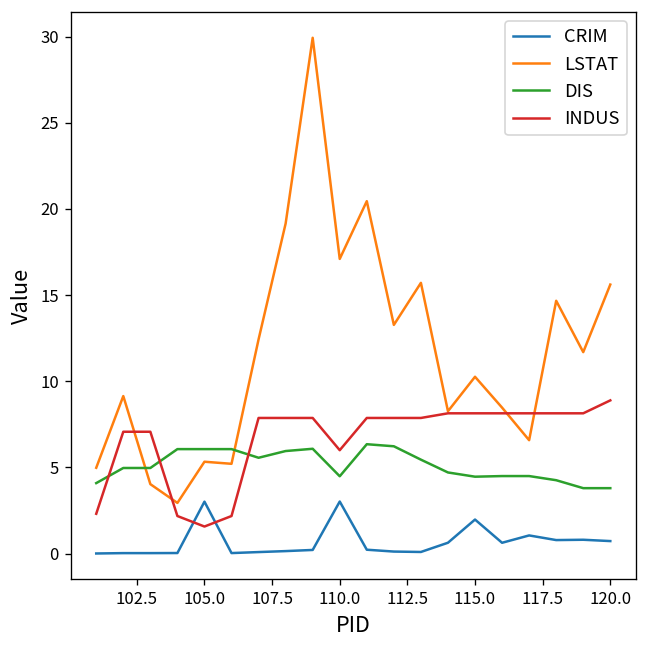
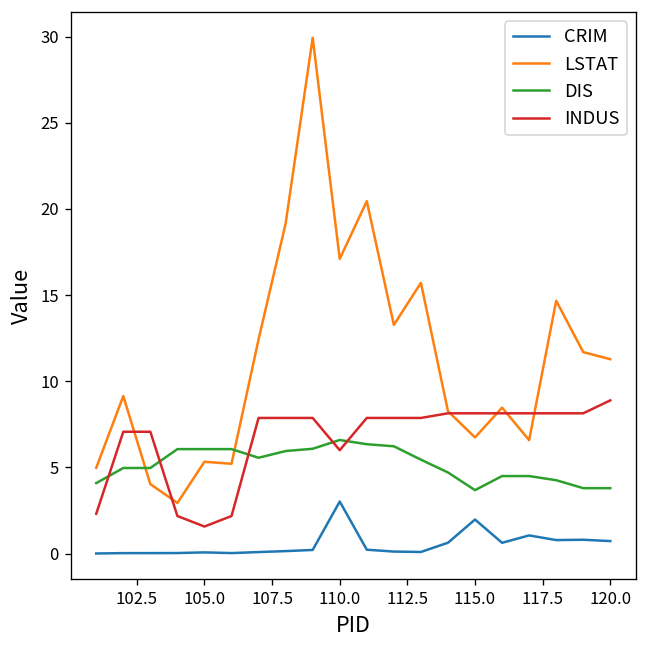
  {
    "CRIM": {
-     "105.0": 3.0,
+     "105.0": 0.1,
      "110.0": 3.0,
      "115.0": 2.0,
      "120.0": 0.7
    },
    "LSTAT": {
      "105.0": 5.3,
      "110.0": 17.1,
-     "115.0": 10.3,
-     "120.0": 15.6
+     "115.0": 6.7,
+     "120.0": 11.3
    },
    "DIS": {
      "105.0": 6.1,
-     "110.0": 4.5,
-     "115.0": 4.5,
+     "110.0": 6.6,
+     "115.0": 3.7,
      "120.0": 3.8
    },
    "INDUS": {
      "105.0": 1.6,
      "110.0": 6.0,
      "115.0": 8.1,
      "120.0": 8.9
    }
  }
